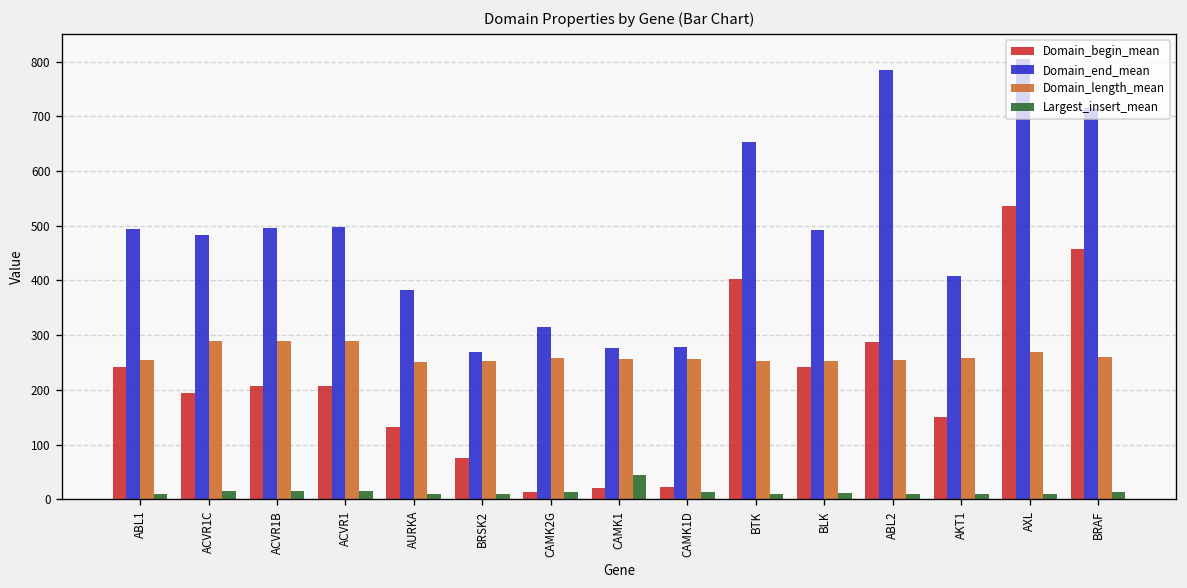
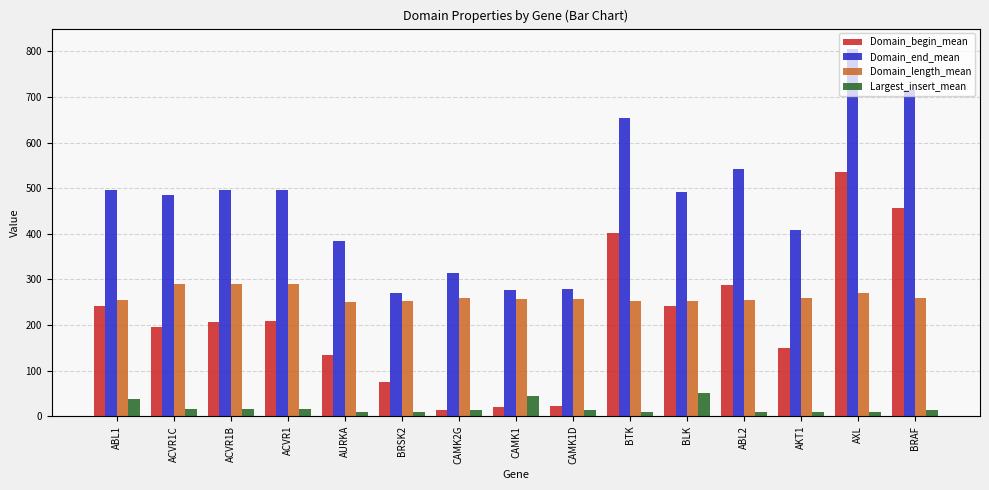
  {
    "Domain_begin_mean": {
      "ABL1": 240,
      "ACVR1C": 200,
      "ACVR1B": 210,
      "ACVR1": 210,
      "AURKA": 130,
      "BRSK2": 70,
      "CAMK2G": 10,
      "CAMK1": 20,
      "CAMK1D": 20,
      "BTK": 400,
      "BLK": 240,
      "ABL2": 290,
      "AKT1": 150,
      "AXL": 540,
      "BRAF": 460
    },
    "Domain_end_mean": {
      "ABL1": 500,
      "ACVR1C": 480,
      "ACVR1B": 500,
      "ACVR1": 500,
      "AURKA": 380,
      "BRSK2": 270,
      "CAMK2G": 310,
      "CAMK1": 280,
      "CAMK1D": 280,
      "BTK": 650,
      "BLK": 490,
-     "ABL2": 780,
+     "ABL2": 540,
      "AKT1": 410
    },
    "Domain_length_mean": {
      "ABL1": 250,
      "ACVR1C": 290,
      "ACVR1B": 290,
      "ACVR1": 290,
      "AURKA": 250,
      "BRSK2": 250,
      "CAMK2G": 260,
      "CAMK1": 260,
      "CAMK1D": 260,
      "BTK": 250,
      "BLK": 250,
      "ABL2": 250,
      "AKT1": 260,
      "AXL": 270,
      "BRAF": 260
    },
    "Largest_insert_mean": {
-     "ABL1": 10,
+     "ABL1": 40,
      "ACVR1C": 20,
      "ACVR1B": 20,
      "ACVR1": 20,
      "AURKA": 10,
      "BRSK2": 10,
      "CAMK2G": 10,
      "CAMK1": 40,
      "CAMK1D": 10,
      "BTK": 10,
-     "BLK": 10,
+     "BLK": 50,
      "ABL2": 10,
      "AKT1": 10,
      "AXL": 10,
      "BRAF": 10
    }
  }
